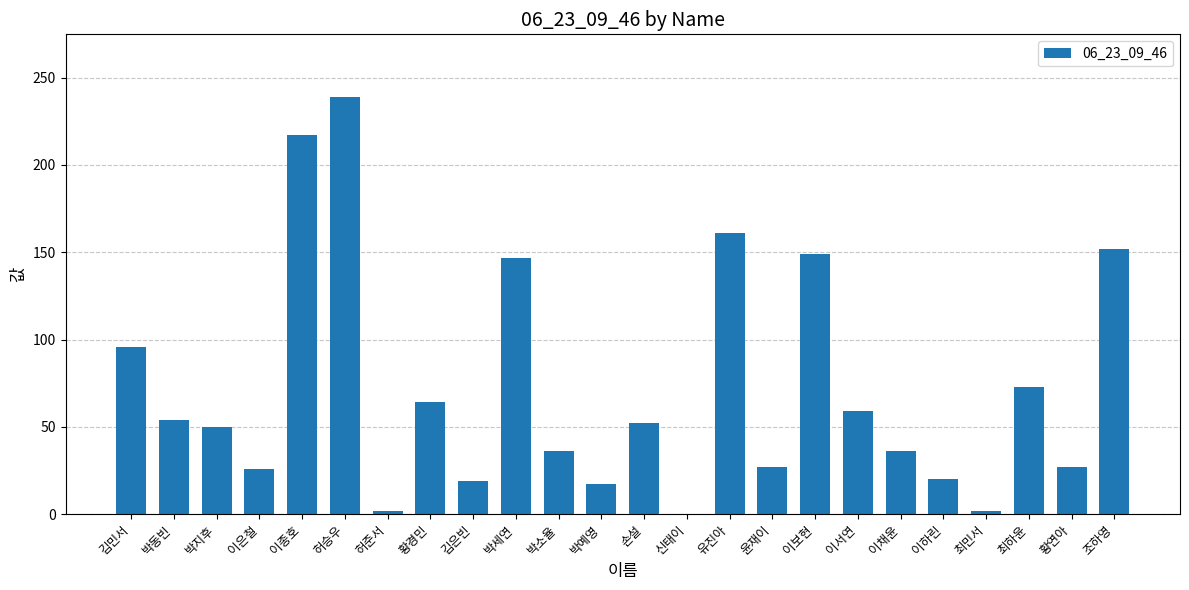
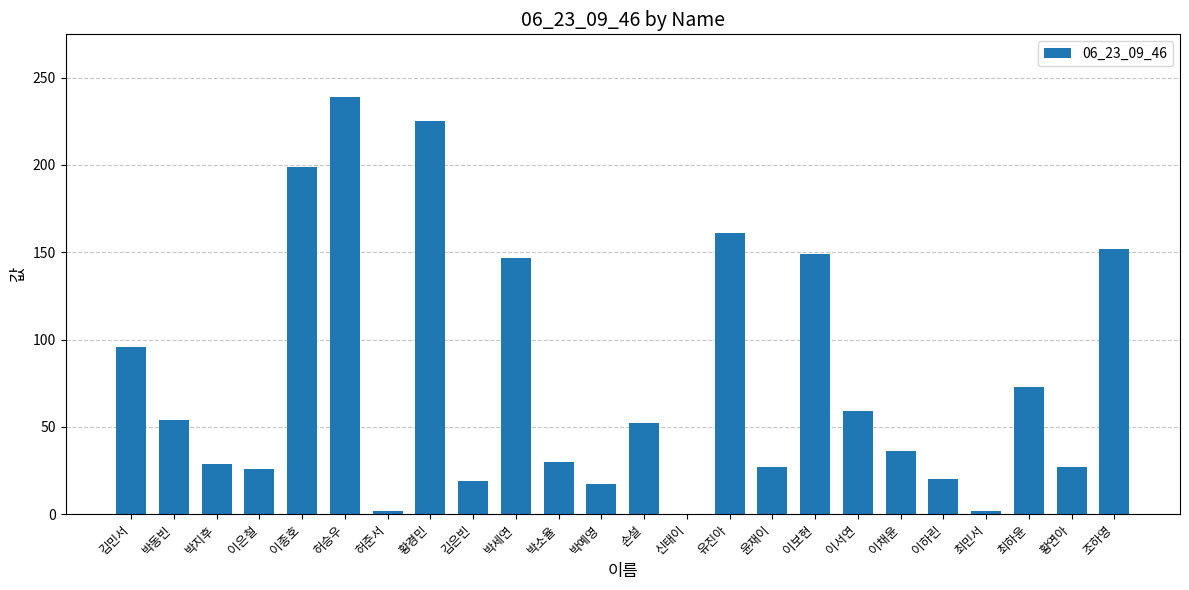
  {
    "김민서": 96,
    "박동빈": 54,
-   "박지후": 50,
+   "박지후": 29,
    "이은철": 26,
-   "이종호": 217,
+   "이종호": 199,
    "허승우": 239,
    "허준서": 2,
-   "황경민": 64,
+   "황경민": 225,
    "김은빈": 19,
    "박세연": 147,
-   "박소율": 36,
+   "박소율": 30,
    "박예영": 17,
    "손설": 52,
    "신태이": 0,
    "유진아": 161,
    "윤재이": 27,
    "이보현": 149,
    "이서연": 59,
    "이채윤": 36,
    "이하린": 20,
    "최민서": 2,
    "최하윤": 73,
    "황연아": 27,
    "조하영": 152
  }
